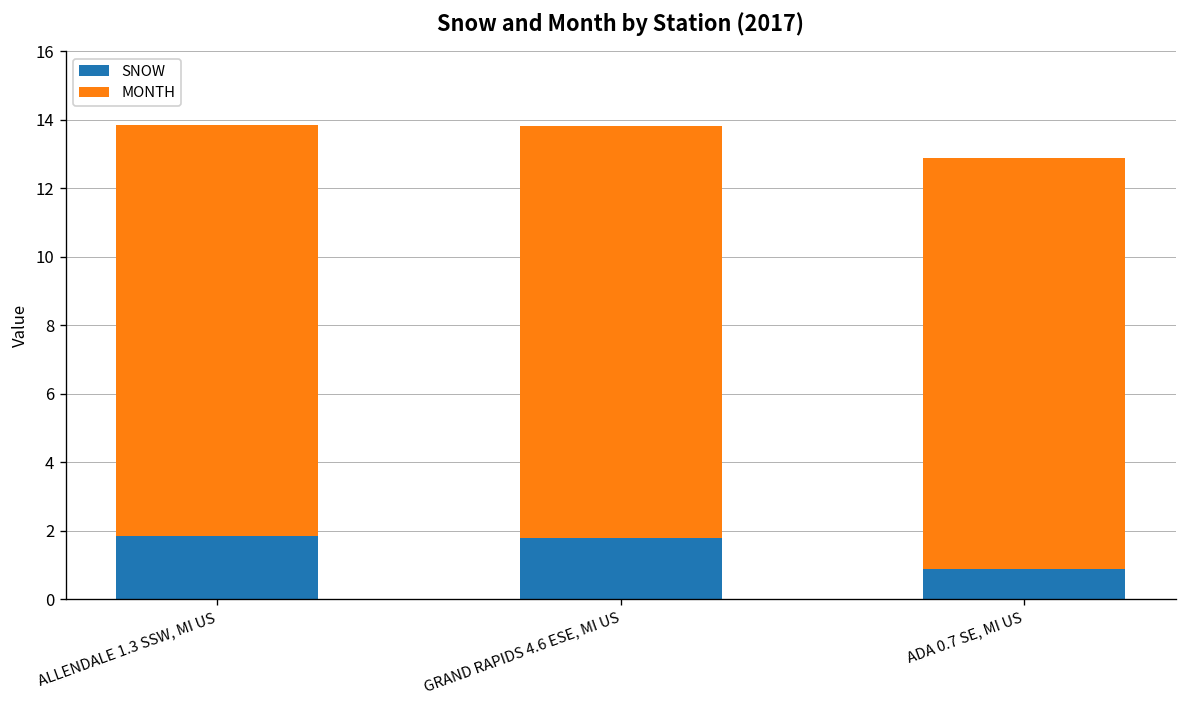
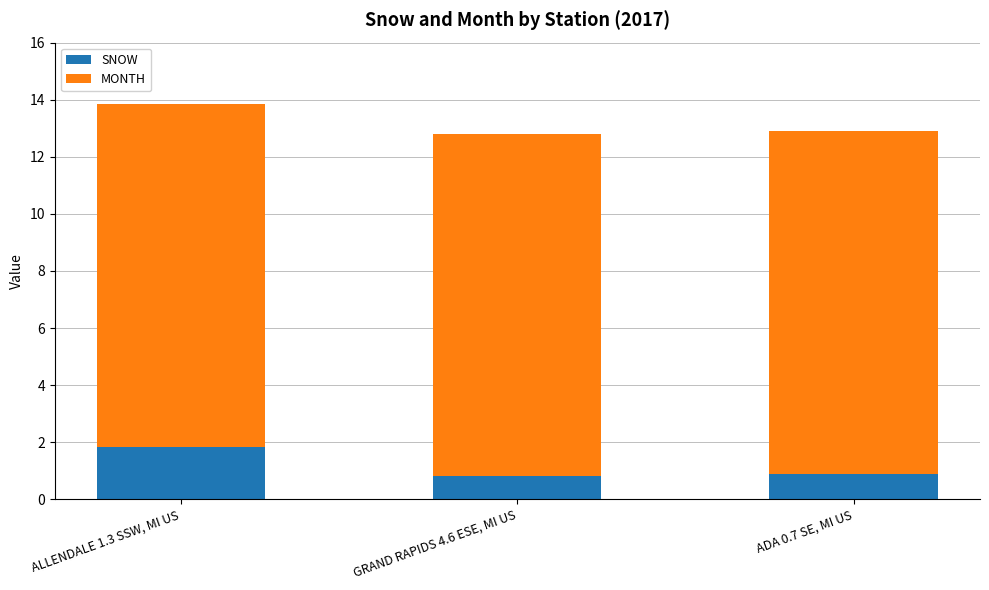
  {
    "SNOW": {
      "ALLENDALE 1.3 SSW, MI US": 1.8,
-     "GRAND RAPIDS 4.6 ESE, MI US": 1.8,
+     "GRAND RAPIDS 4.6 ESE, MI US": 0.8,
      "ADA 0.7 SE, MI US": 0.9
    },
    "MONTH": {
      "ALLENDALE 1.3 SSW, MI US": 12.0,
      "GRAND RAPIDS 4.6 ESE, MI US": 12.0,
      "ADA 0.7 SE, MI US": 12.0
    }
  }
